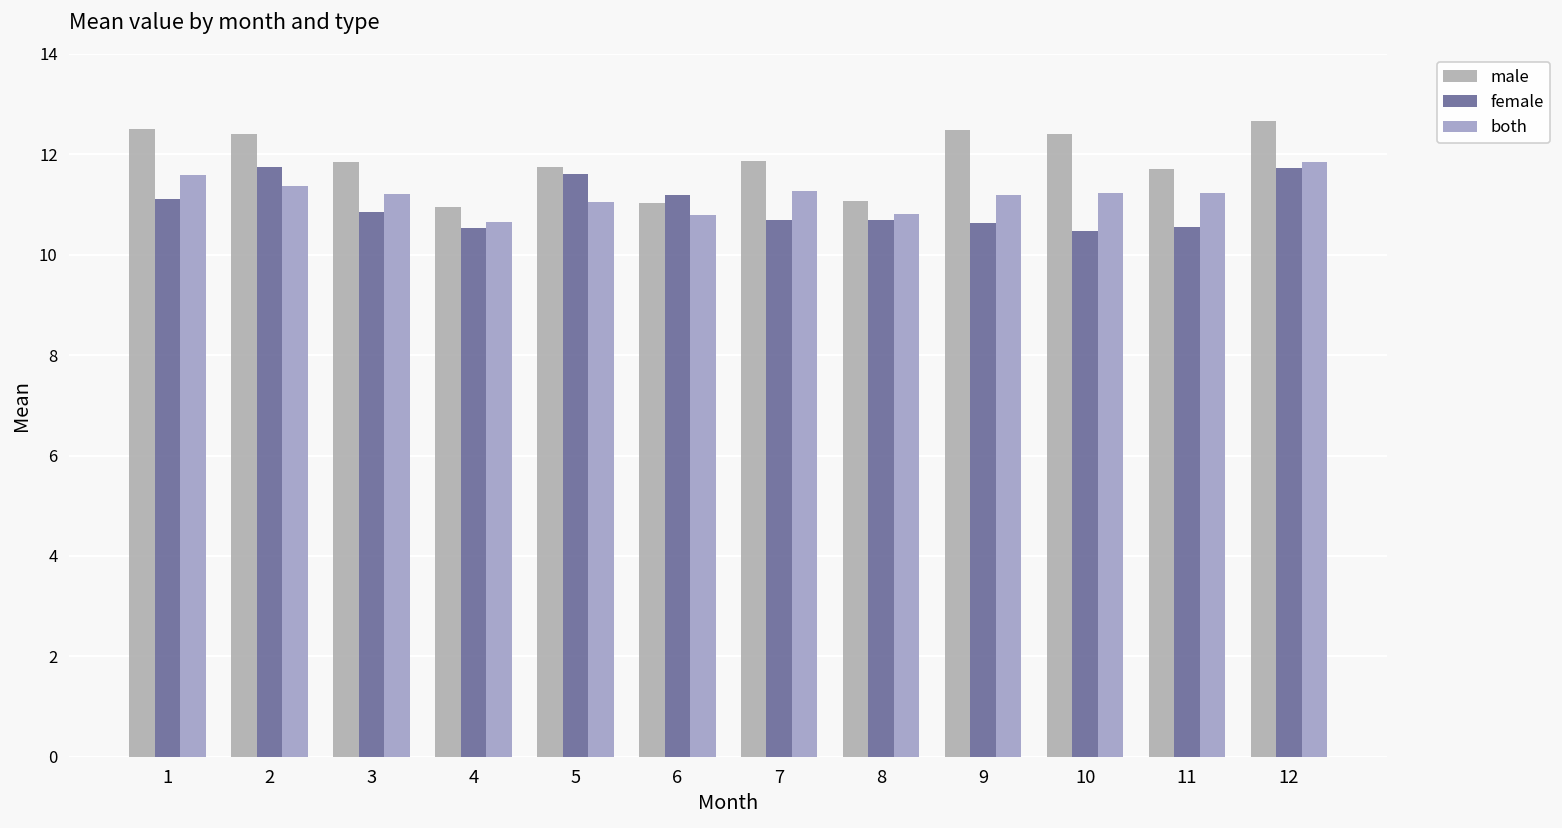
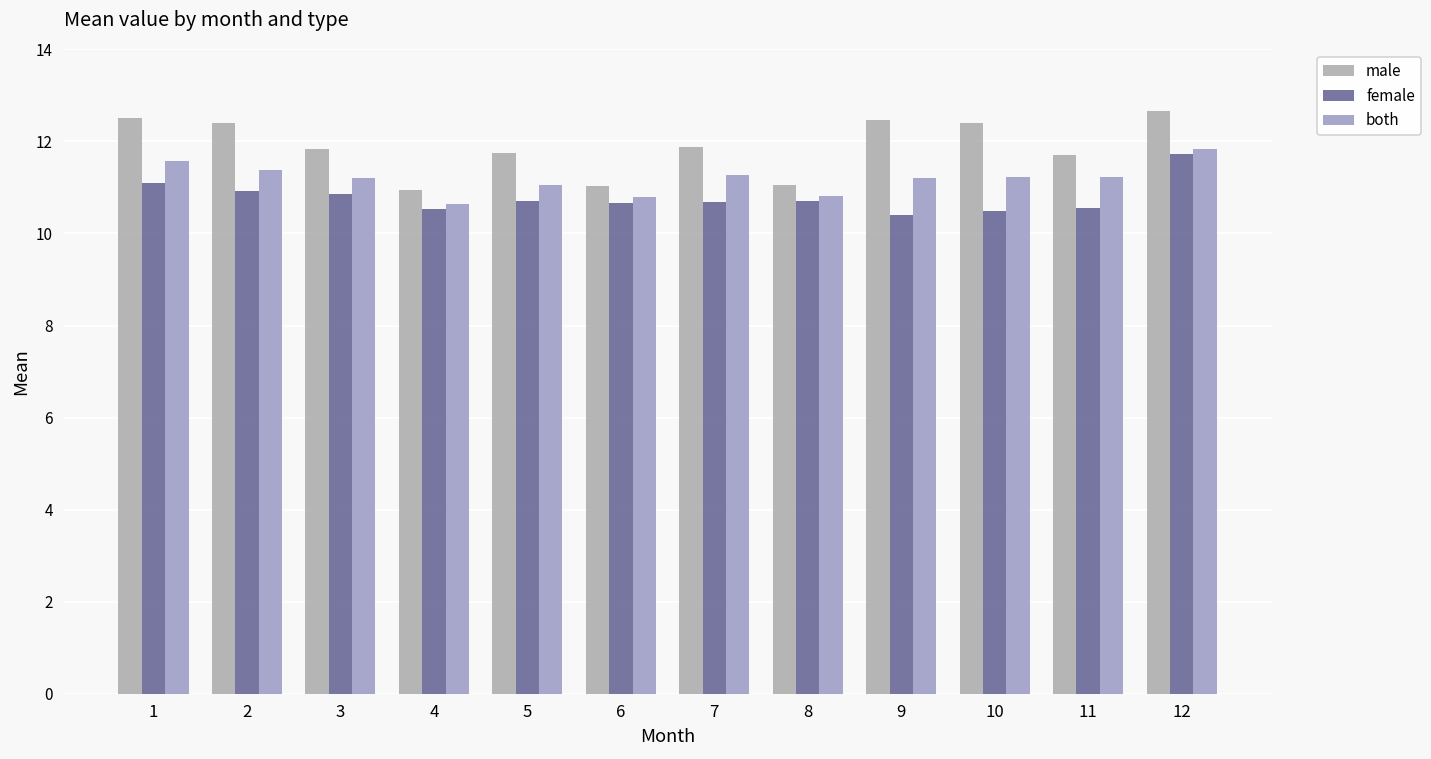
  {
    "female": {
      "1": 11.1,
-     "2": 11.7,
+     "2": 10.9,
      "3": 10.9,
      "4": 10.5,
-     "5": 11.6,
-     "6": 11.2,
+     "5": 10.7,
+     "6": 10.7,
      "7": 10.7,
      "8": 10.7,
-     "9": 10.6,
+     "9": 10.4,
      "10": 10.5,
      "11": 10.6,
      "12": 11.7
    }
  }
